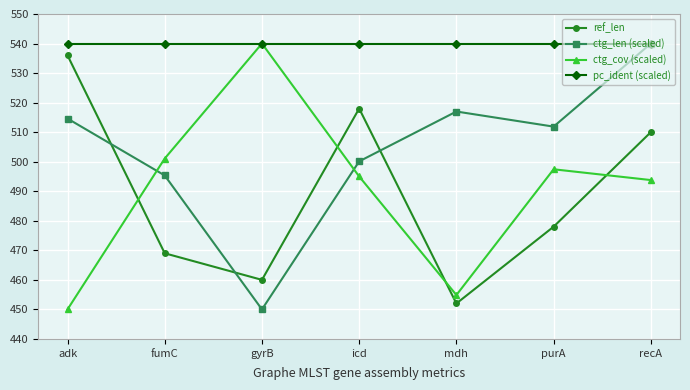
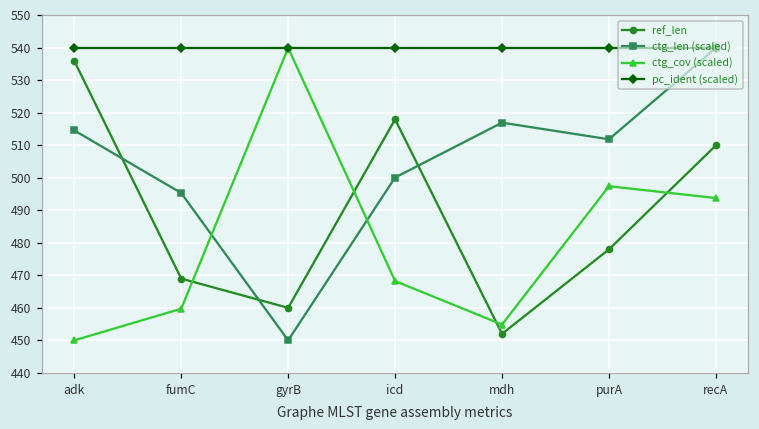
  {
    "ctg_cov (scaled)": {
      "adk": 450,
-     "fumC": 501,
-     "icd": 495,
+     "fumC": 460,
+     "icd": 468,
      "mdh": 455,
      "purA": 497,
      "recA": 494
    },
    "pc_ident (scaled)": {
      "adk": 540,
      "fumC": 540,
      "icd": 540,
      "mdh": 540,
      "purA": 540
    }
  }
